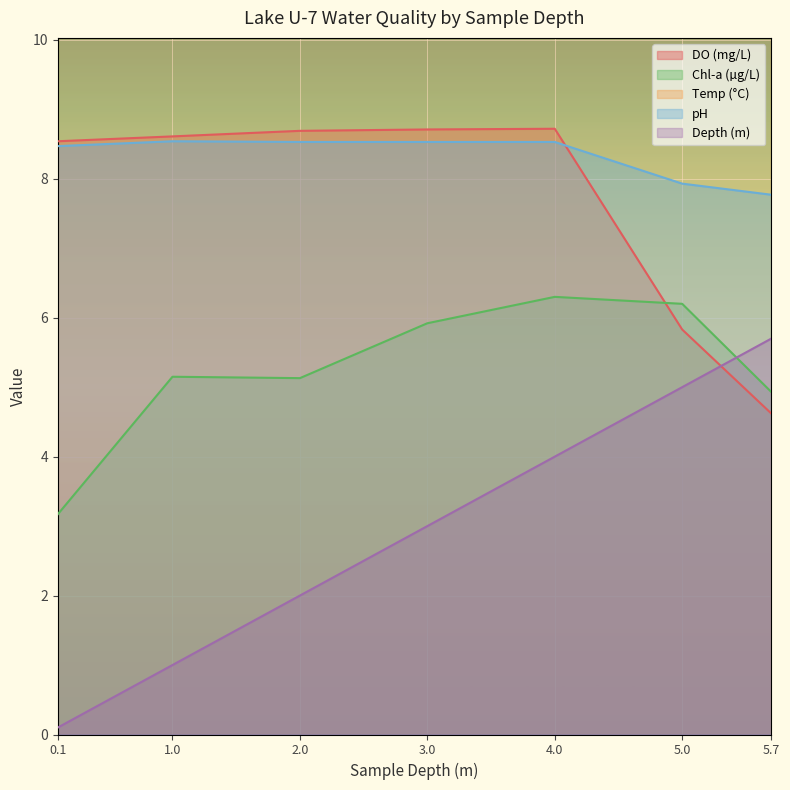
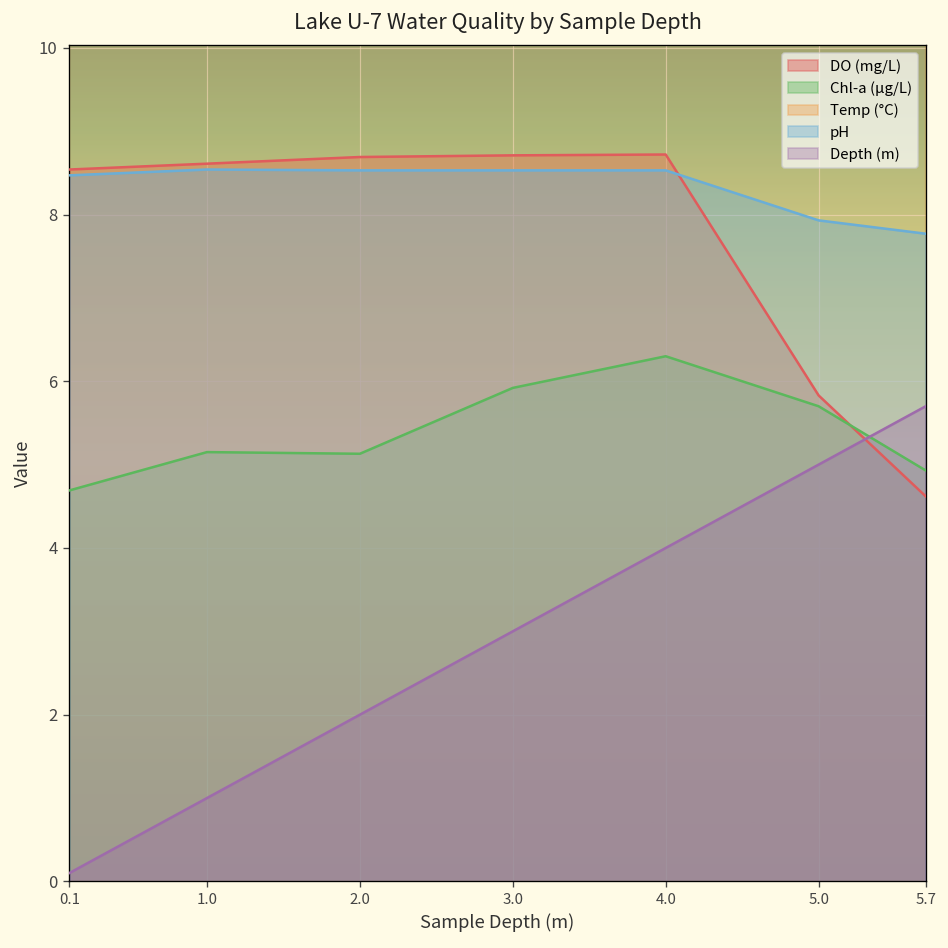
  {
    "Chl-a (µg/L)": {
-     "0.1": 3.2,
+     "0.1": 4.7,
      "1.0": 5.2,
      "2.0": 5.1,
      "3.0": 5.9,
      "4.0": 6.3,
-     "5.0": 6.2,
+     "5.0": 5.7,
      "5.7": 4.9
    }
  }
